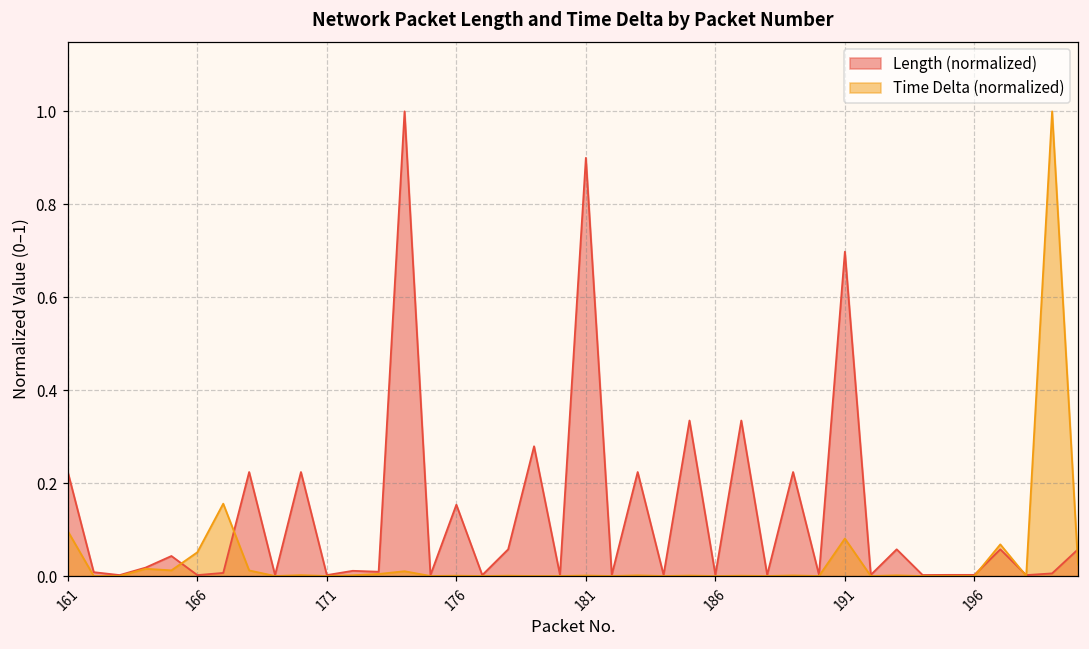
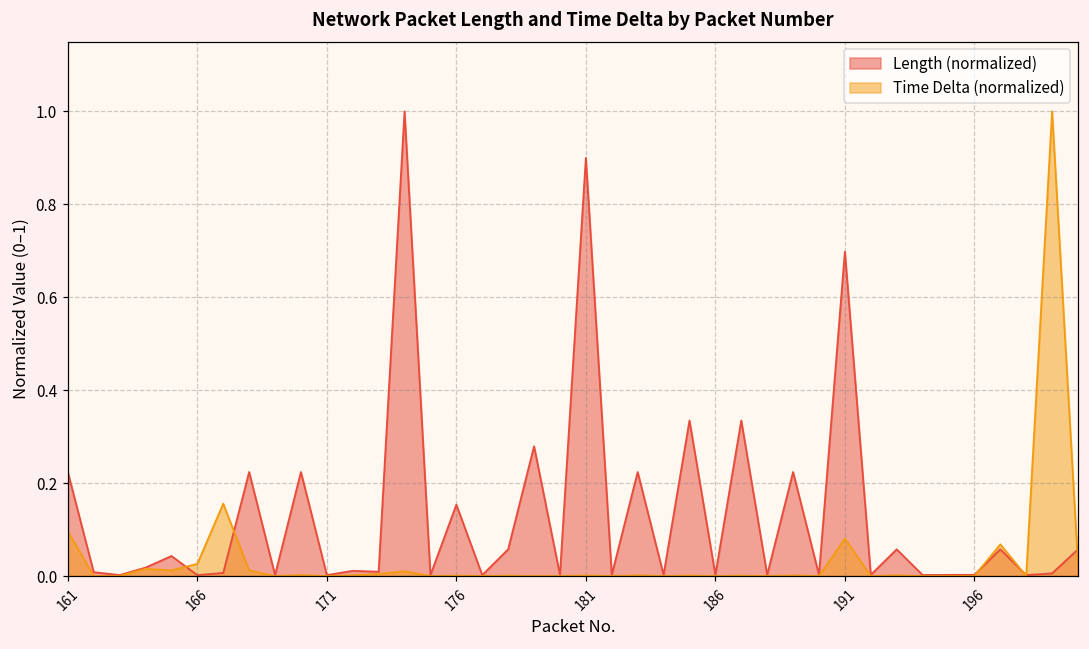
  {
    "Length (normalized)": {
      "161": 0.22,
      "166": 0.00,
      "176": 0.15,
      "181": 0.90,
      "191": 0.70
    },
    "Time Delta (normalized)": {
      "161": 0.10,
-     "166": 0.05,
+     "166": 0.03,
      "176": 0.00,
      "181": 0.00,
      "191": 0.08
    }
  }
